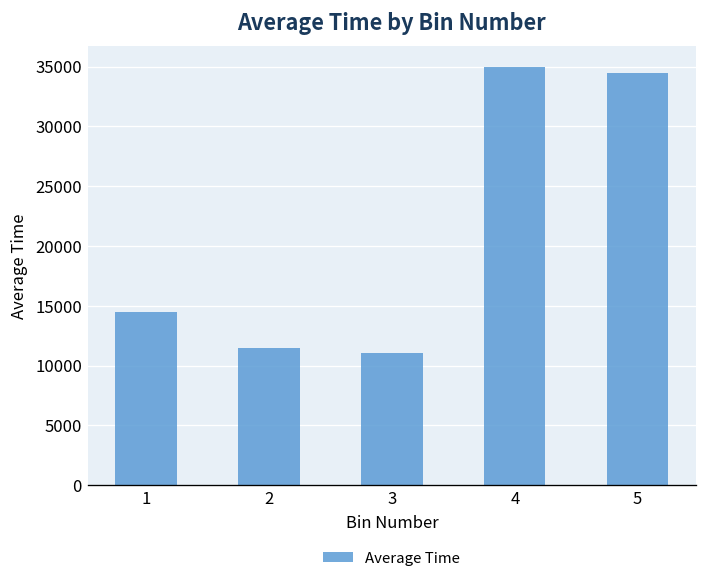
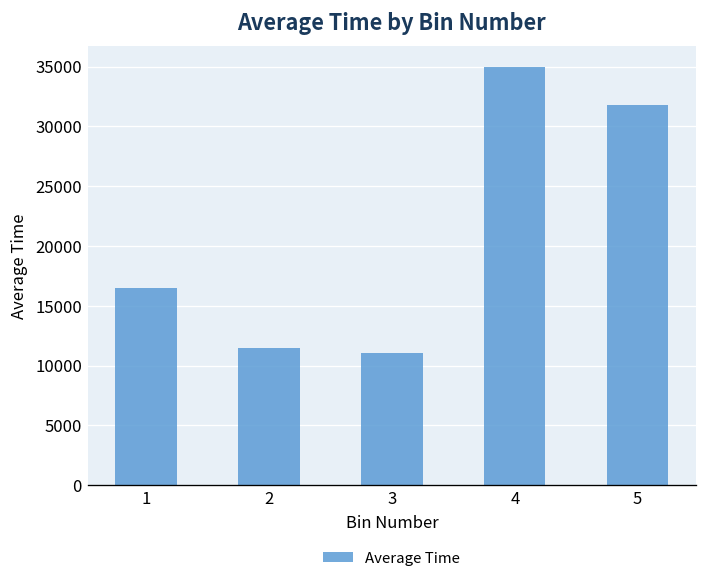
  {
-   "1": 15000,
+   "1": 16000,
    "2": 11000,
    "3": 11000,
    "4": 35000,
-   "5": 34000
+   "5": 32000
  }
